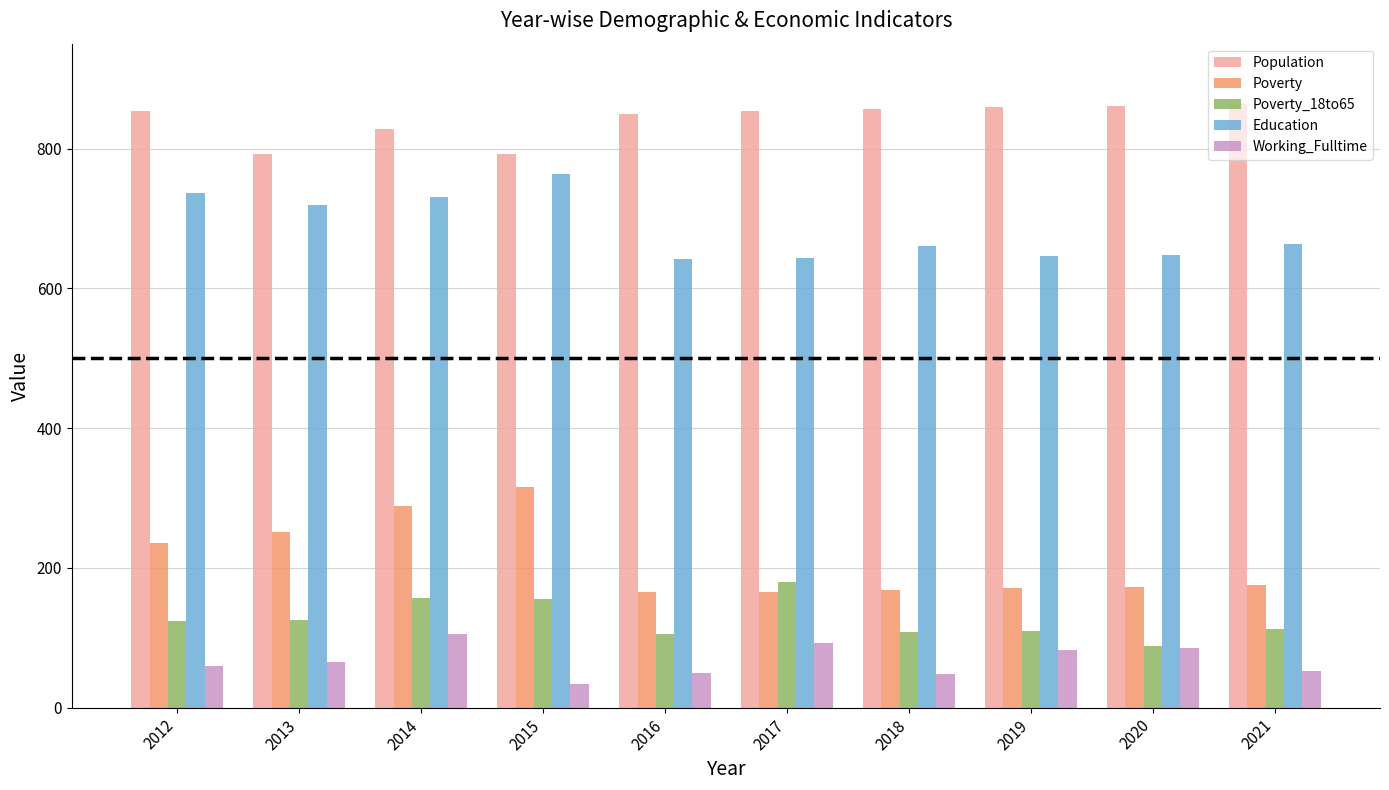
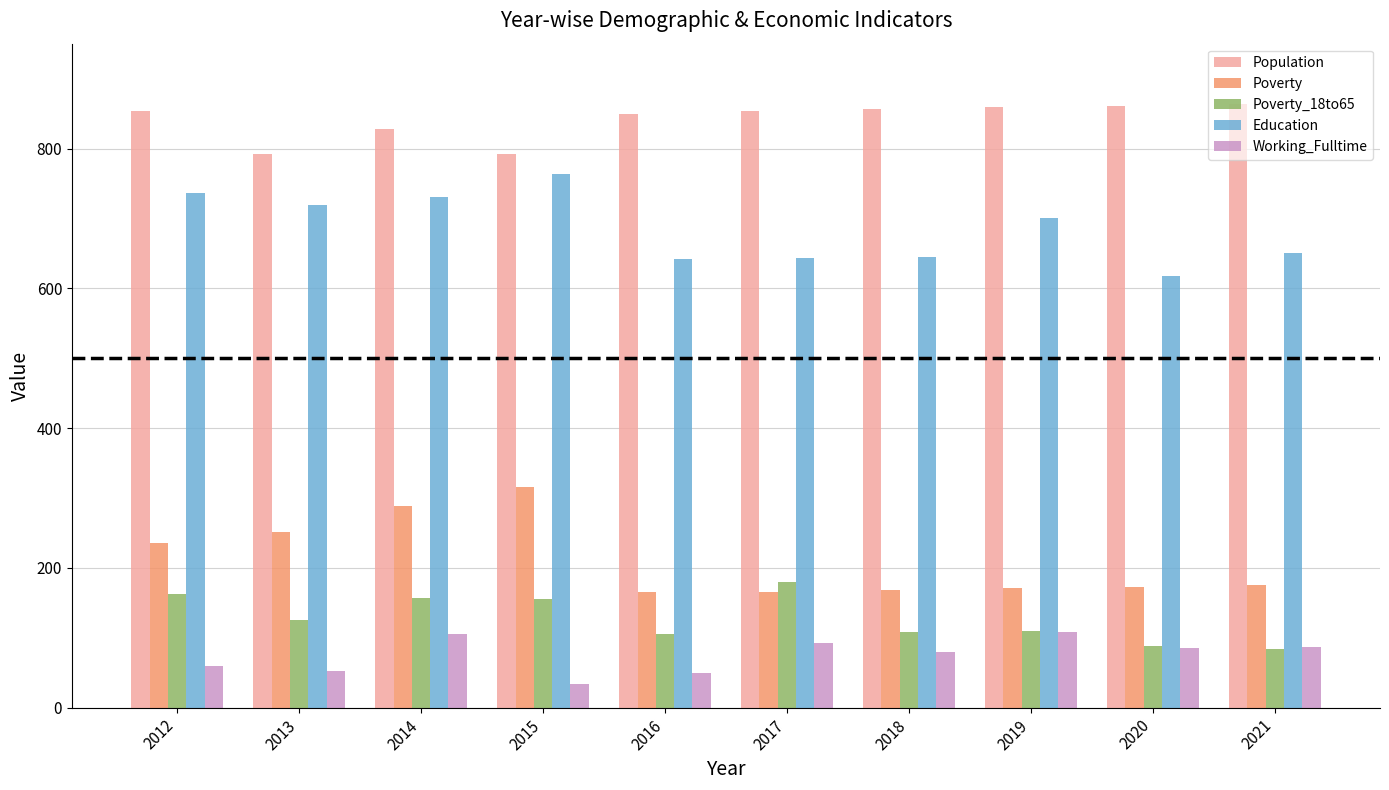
  {
    "Poverty_18to65": {
-     "2012": 120,
+     "2012": 160,
      "2013": 130,
      "2014": 160,
      "2015": 160,
      "2016": 110,
      "2017": 180,
      "2018": 110,
      "2019": 110,
      "2020": 90,
-     "2021": 110
+     "2021": 80
    },
    "Education": {
      "2012": 740,
      "2013": 720,
      "2014": 730,
      "2015": 760,
      "2016": 640,
      "2017": 640,
-     "2018": 660,
-     "2019": 650,
-     "2020": 650,
-     "2021": 660
+     "2018": 650,
+     "2019": 700,
+     "2020": 620,
+     "2021": 650
    },
    "Working_Fulltime": {
      "2012": 60,
-     "2013": 70,
+     "2013": 50,
      "2014": 110,
      "2015": 30,
      "2016": 50,
      "2017": 90,
-     "2018": 50,
-     "2019": 80,
+     "2018": 80,
+     "2019": 110,
      "2020": 90,
-     "2021": 50
+     "2021": 90
    }
  }
